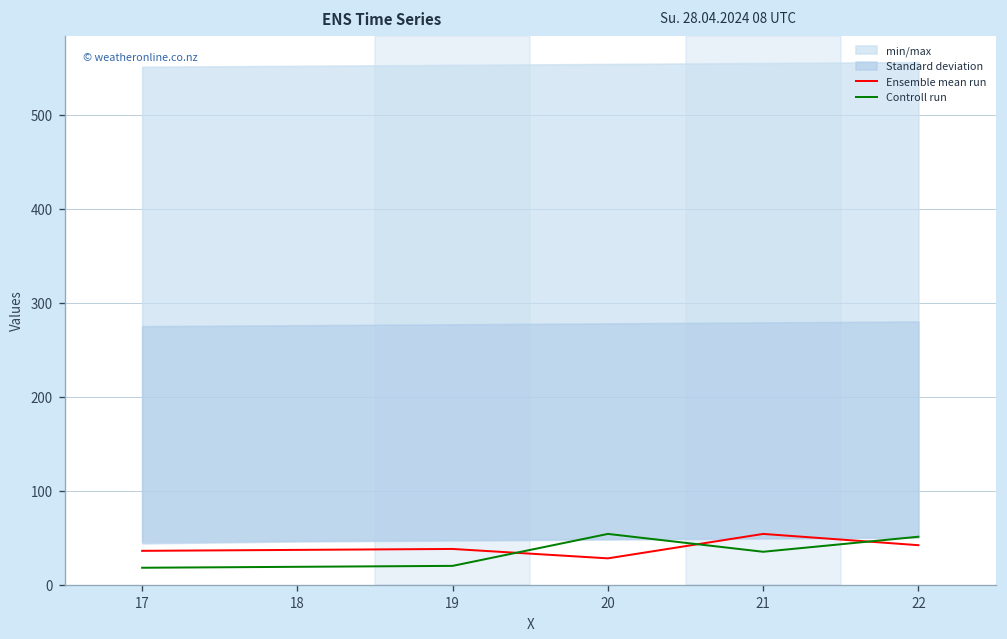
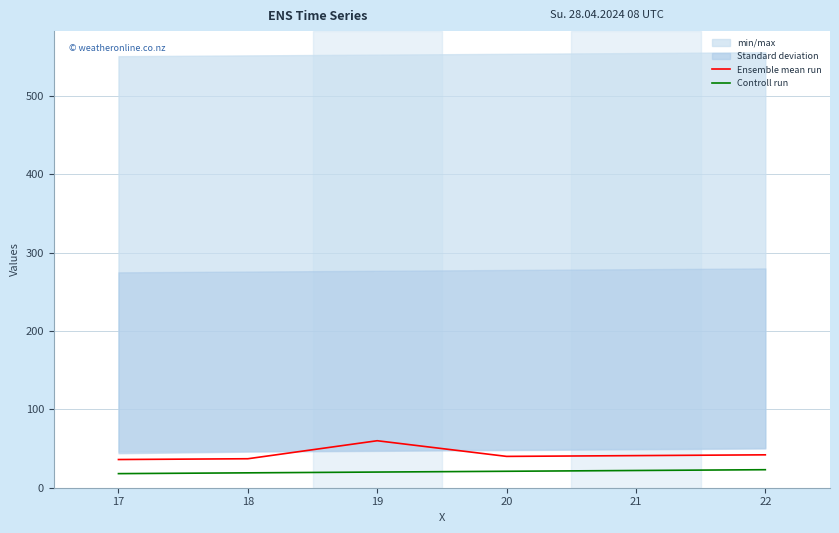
  {
    "Ensemble mean run": {
      "17": 40,
      "18": 40,
-     "19": 40,
-     "20": 30,
-     "21": 50,
+     "19": 60,
+     "20": 40,
+     "21": 40,
      "22": 40
    },
    "Controll run": {
      "17": 20,
      "18": 20,
      "19": 20,
-     "20": 50,
-     "21": 40,
-     "22": 50
+     "20": 20,
+     "21": 20,
+     "22": 20
    }
  }
